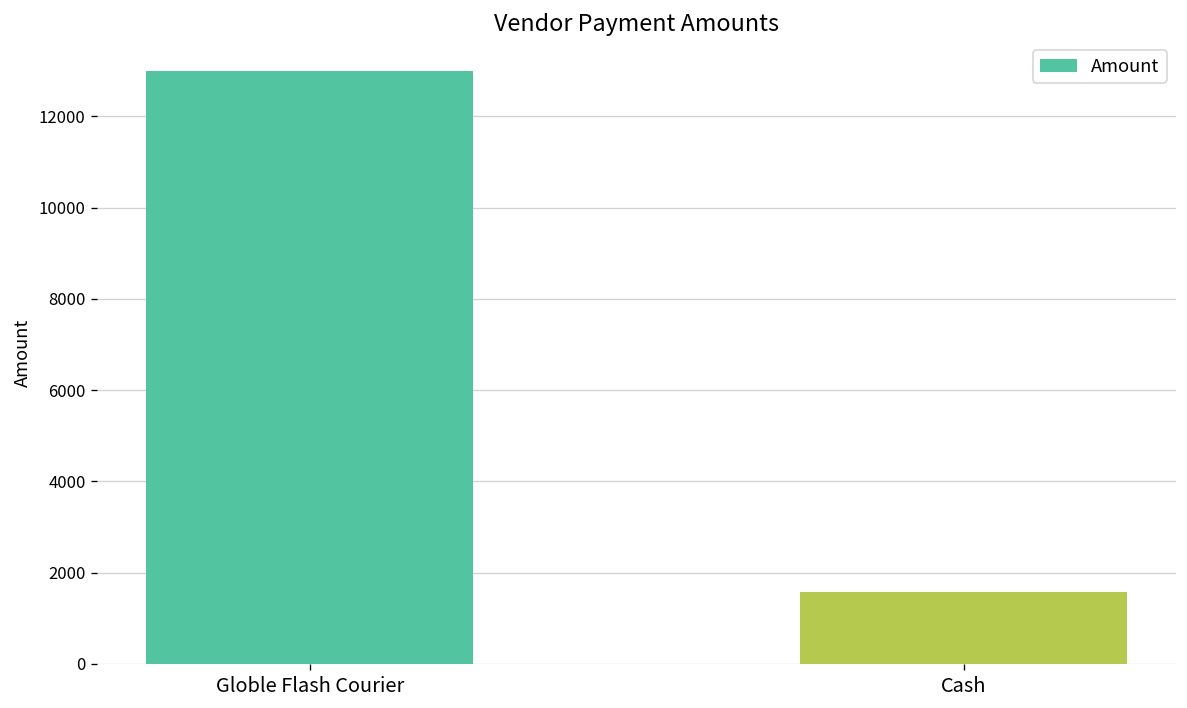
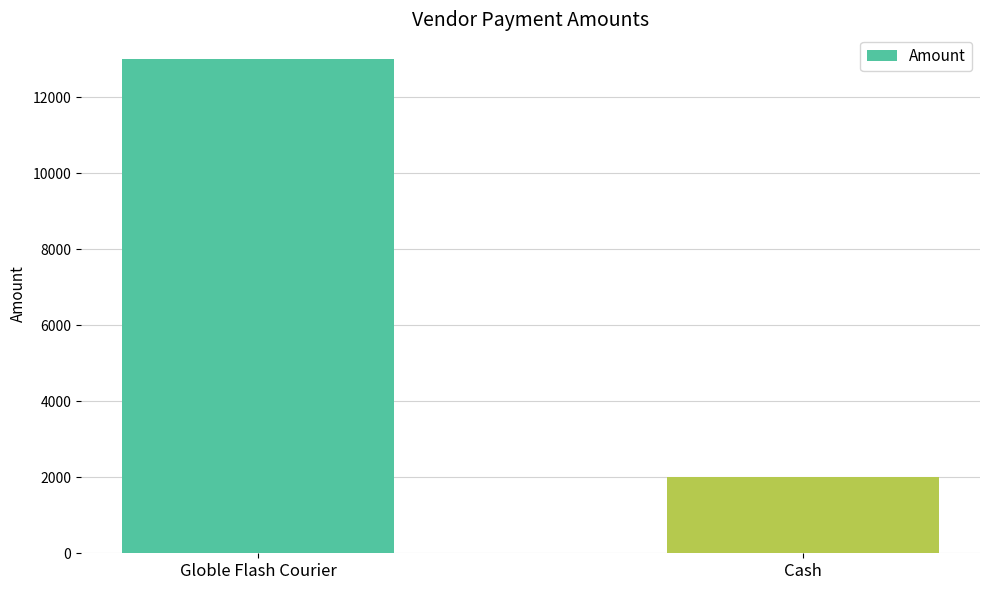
  {
    "Globle Flash Courier": 13000,
-   "Cash": 1600
+   "Cash": 2000
  }
